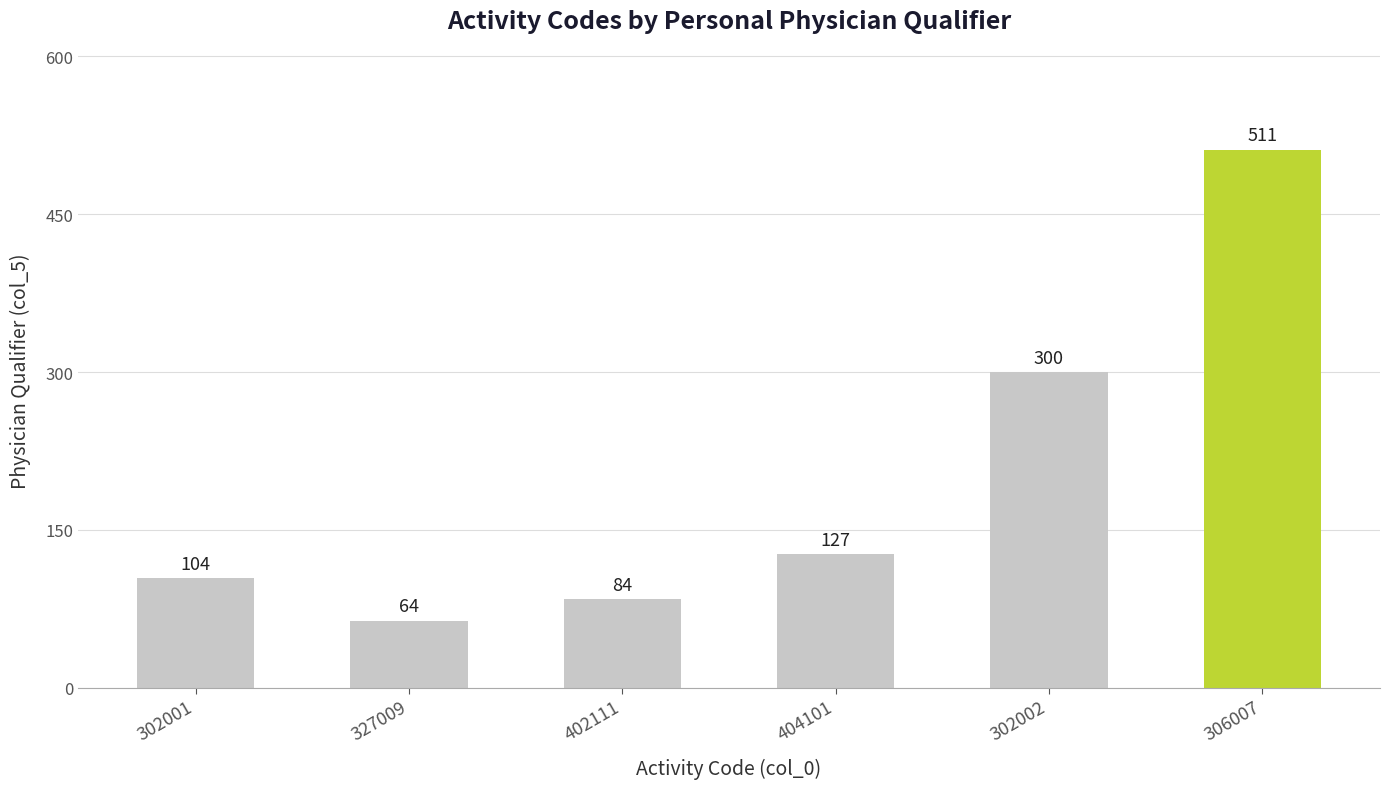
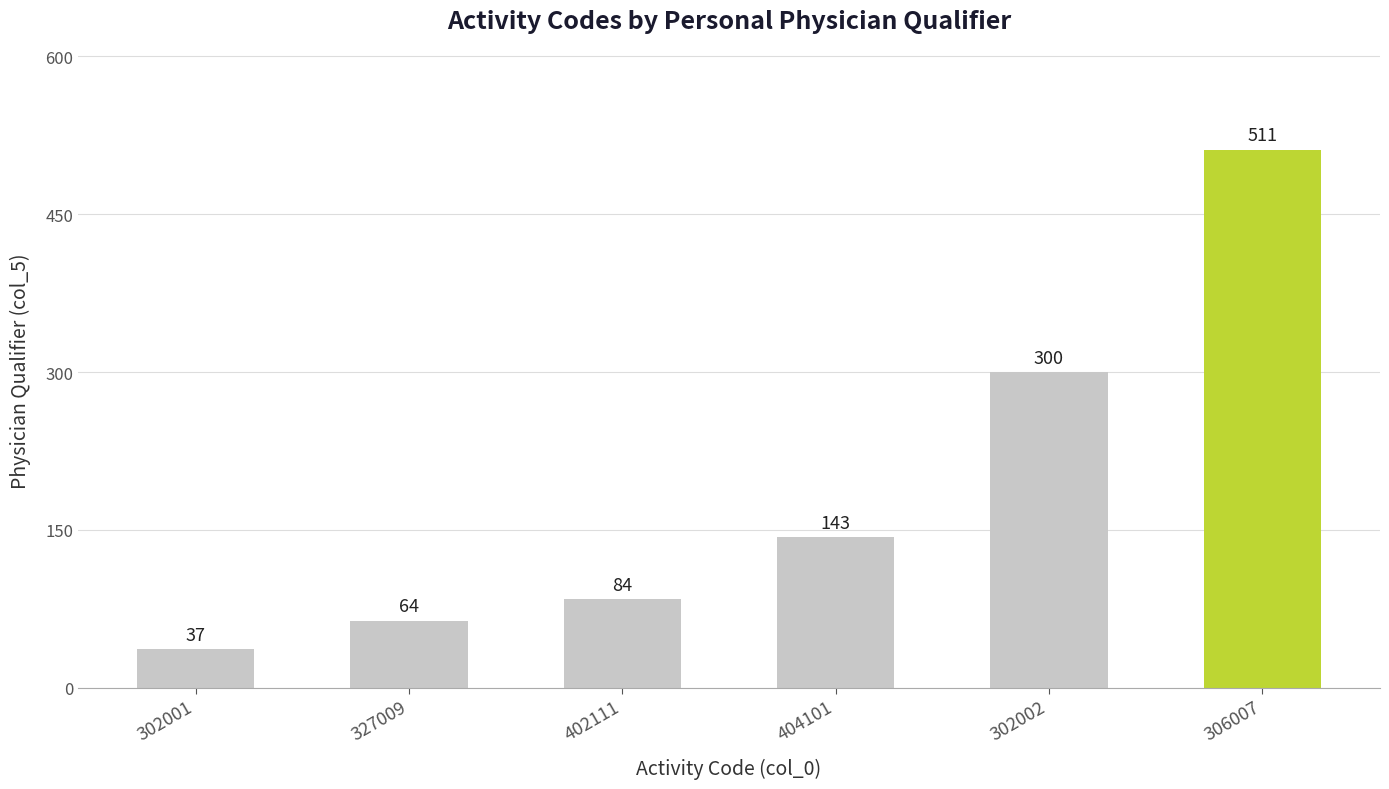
  {
-   "302001": 104,
+   "302001": 37,
    "327009": 64,
    "402111": 84,
-   "404101": 127,
+   "404101": 143,
    "302002": 300,
    "306007": 511
  }
